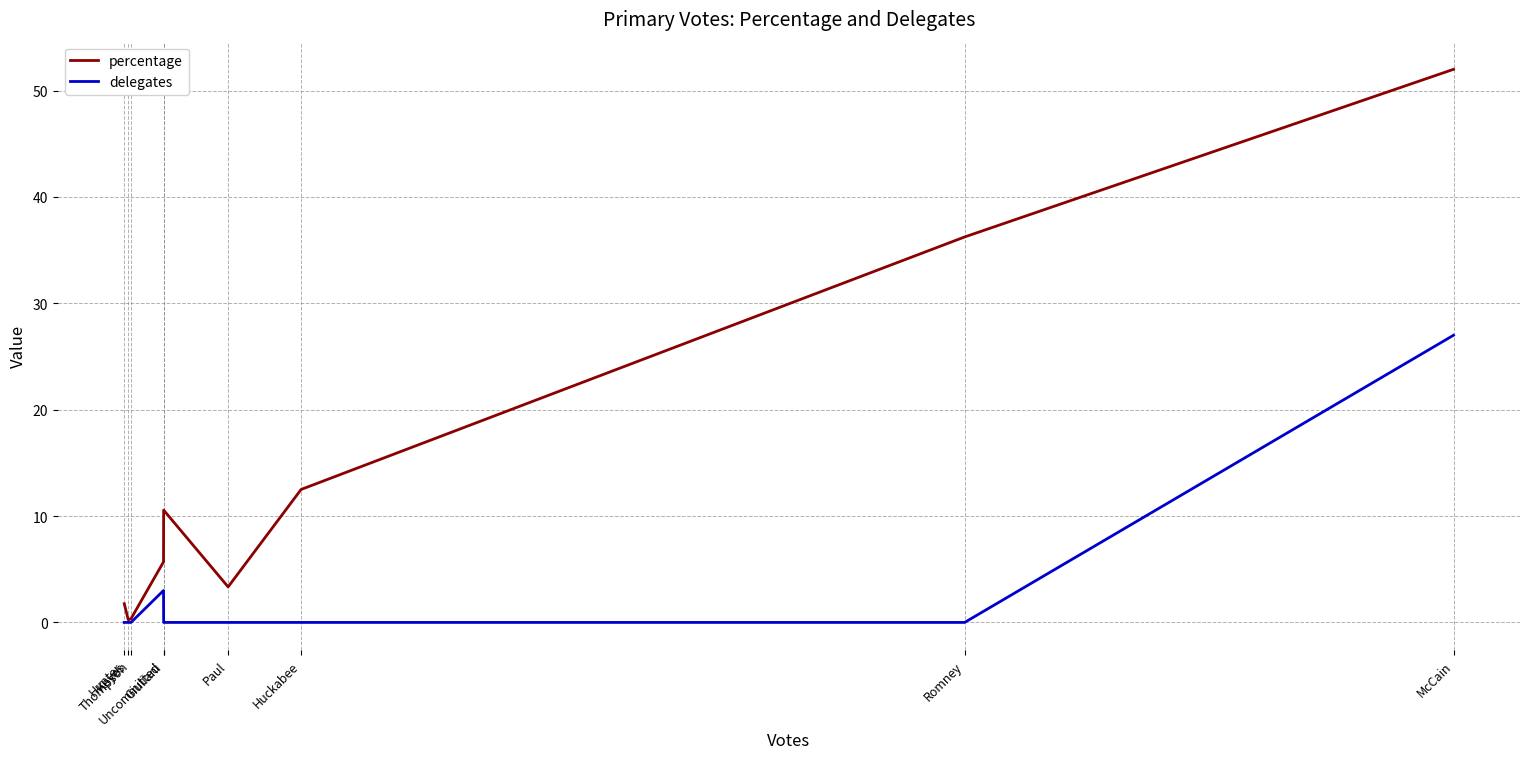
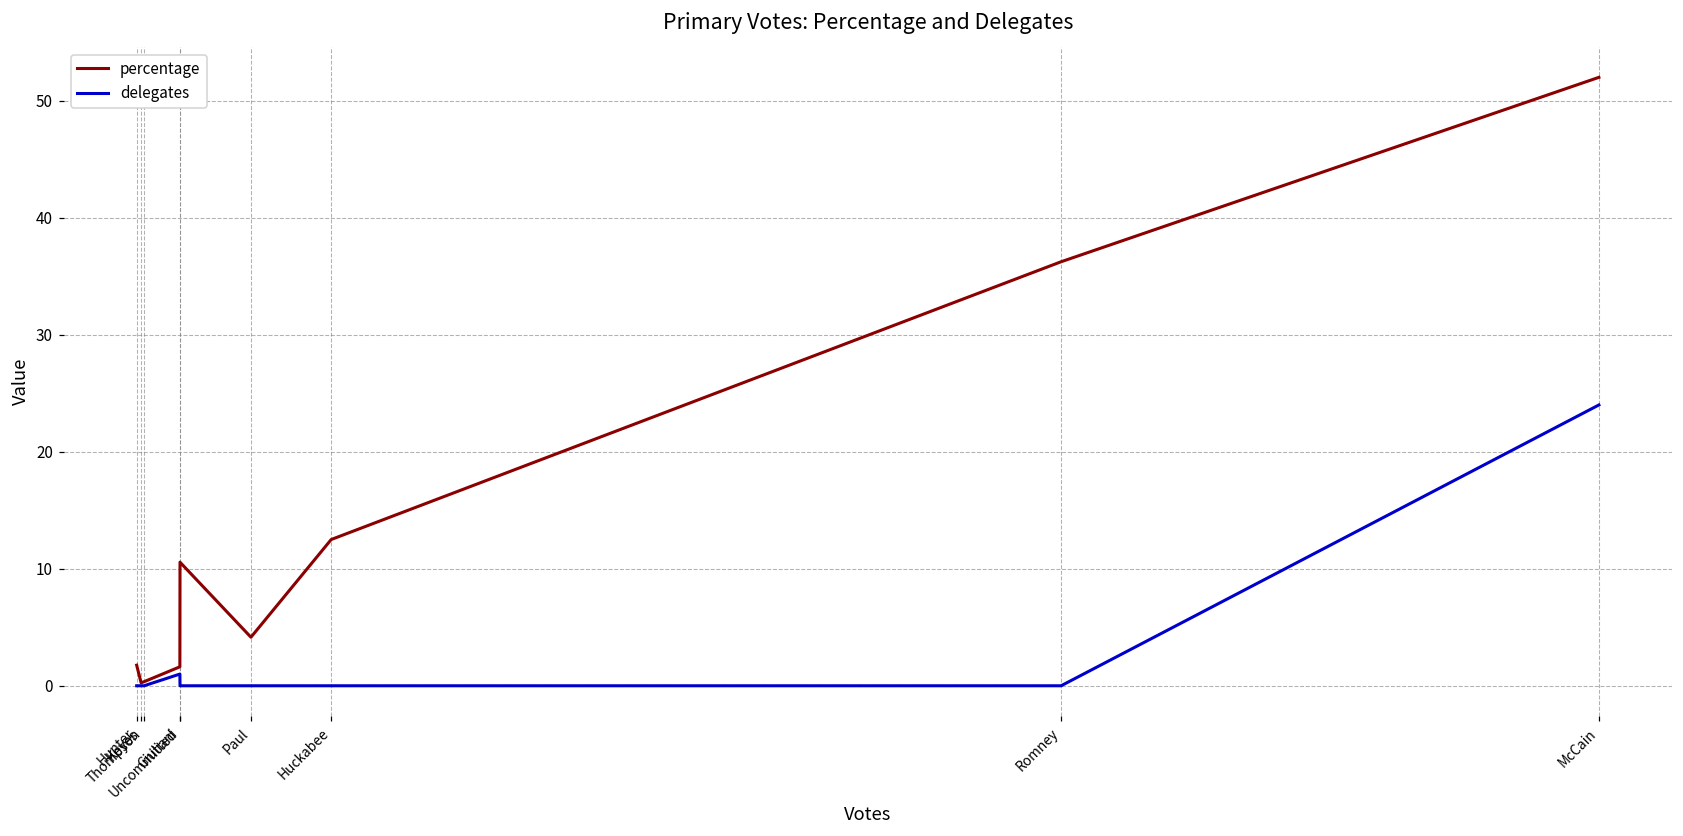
  {
    "percentage": {
      "Hunter": 1.8,
      "Keyes": 0.3,
      "Thompson": 0.4,
-     "Uncommitted": 5.7,
+     "Uncommitted": 1.6,
      "Giuliani": 10.6,
-     "Paul": 3.3,
+     "Paul": 4.2,
      "Huckabee": 12.5,
      "Romney": 36.2,
      "McCain": 52.0
    },
    "delegates": {
      "Hunter": 0,
      "Keyes": 0,
      "Thompson": 0,
-     "Uncommitted": 3,
+     "Uncommitted": 1,
      "Giuliani": 0,
      "Paul": 0,
      "Huckabee": 0,
      "Romney": 0,
-     "McCain": 27
+     "McCain": 24
    }
  }
